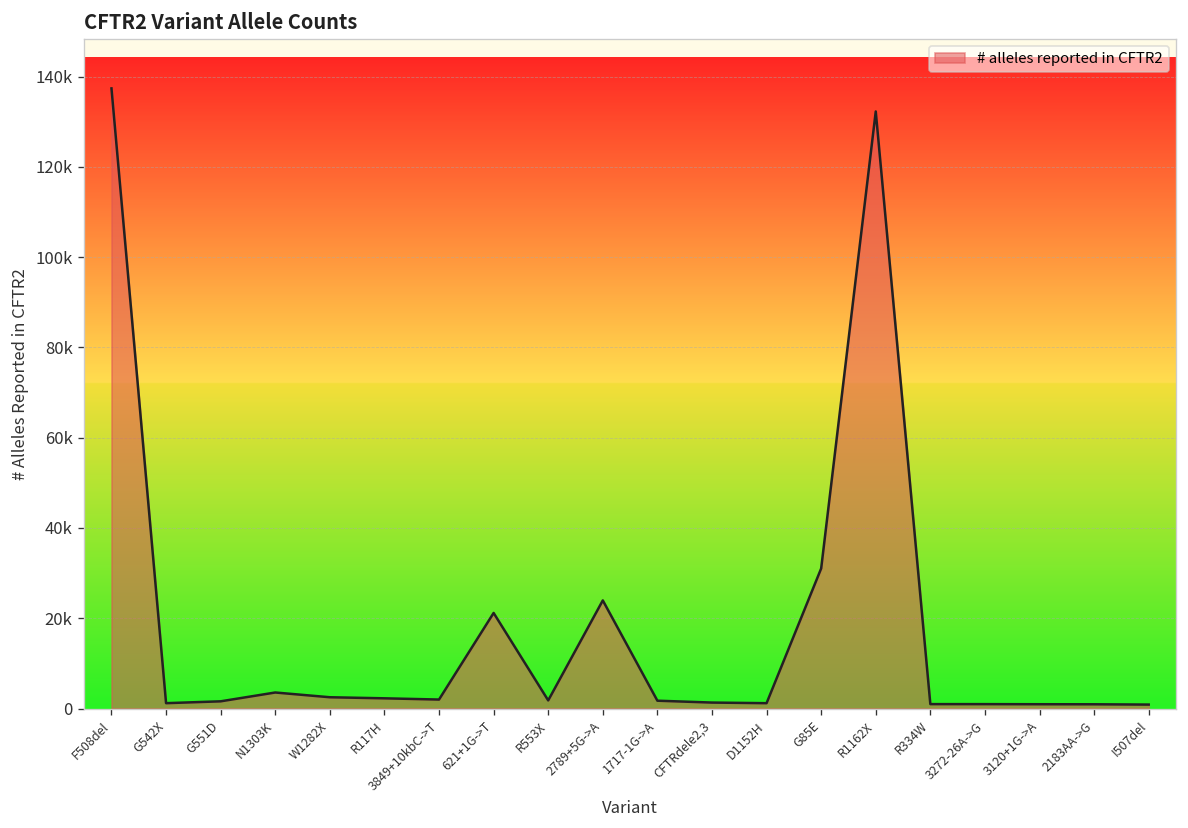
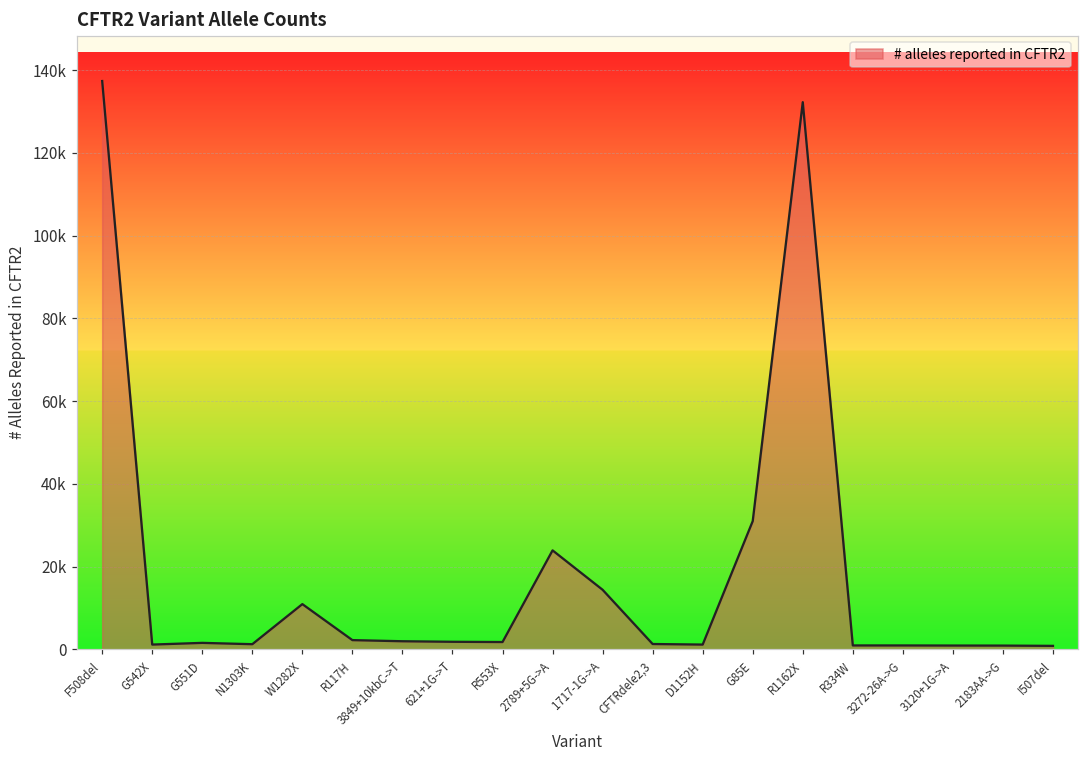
  {
    "F508del": 137000,
    "G542X": 1000,
    "G551D": 2000,
-   "N1303K": 4000,
-   "W1282X": 3000,
+   "N1303K": 1000,
+   "W1282X": 11000,
    "R117H": 2000,
    "3849+10kbC->T": 2000,
-   "621+1G->T": 21000,
+   "621+1G->T": 2000,
    "R553X": 2000,
    "2789+5G->A": 24000,
-   "1717-1G->A": 2000,
+   "1717-1G->A": 14000,
    "CFTRdele2,3": 1000,
    "D1152H": 1000,
    "G85E": 31000,
    "R1162X": 132000,
    "R334W": 1000,
    "3272-26A->G": 1000,
    "3120+1G->A": 1000,
    "2183AA->G": 1000,
    "I507del": 1000
  }
